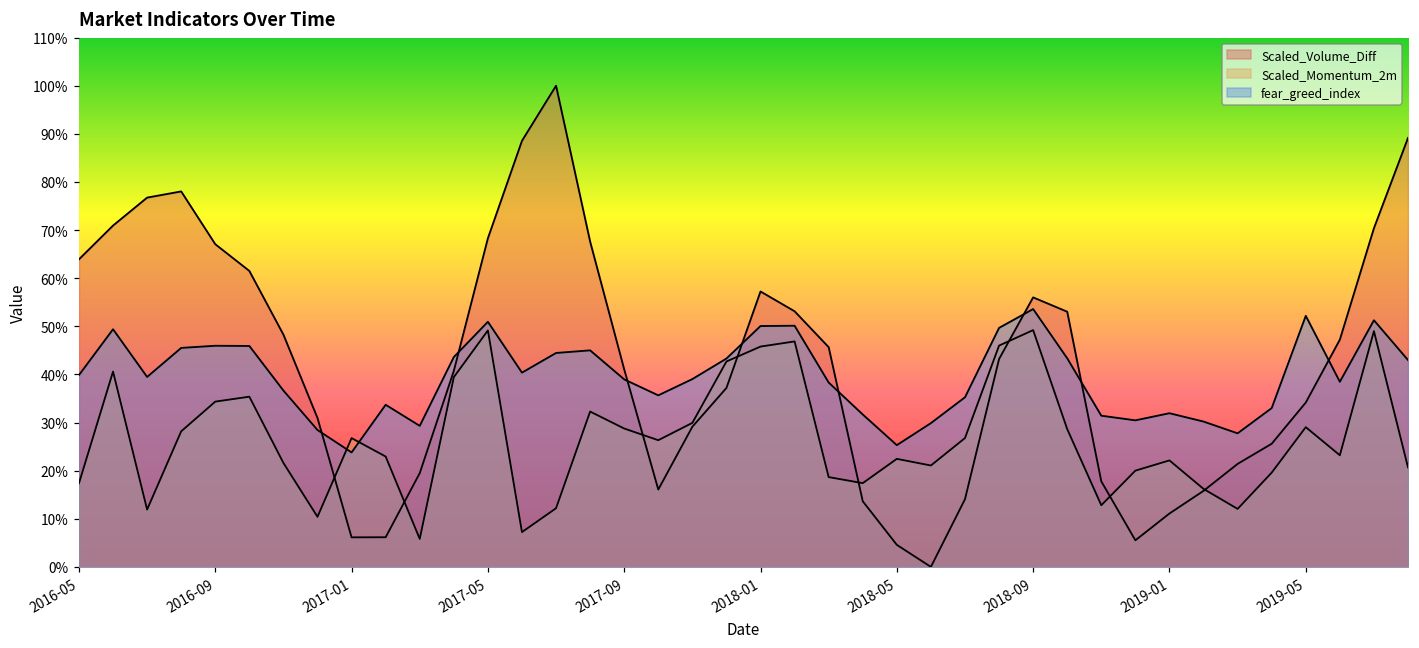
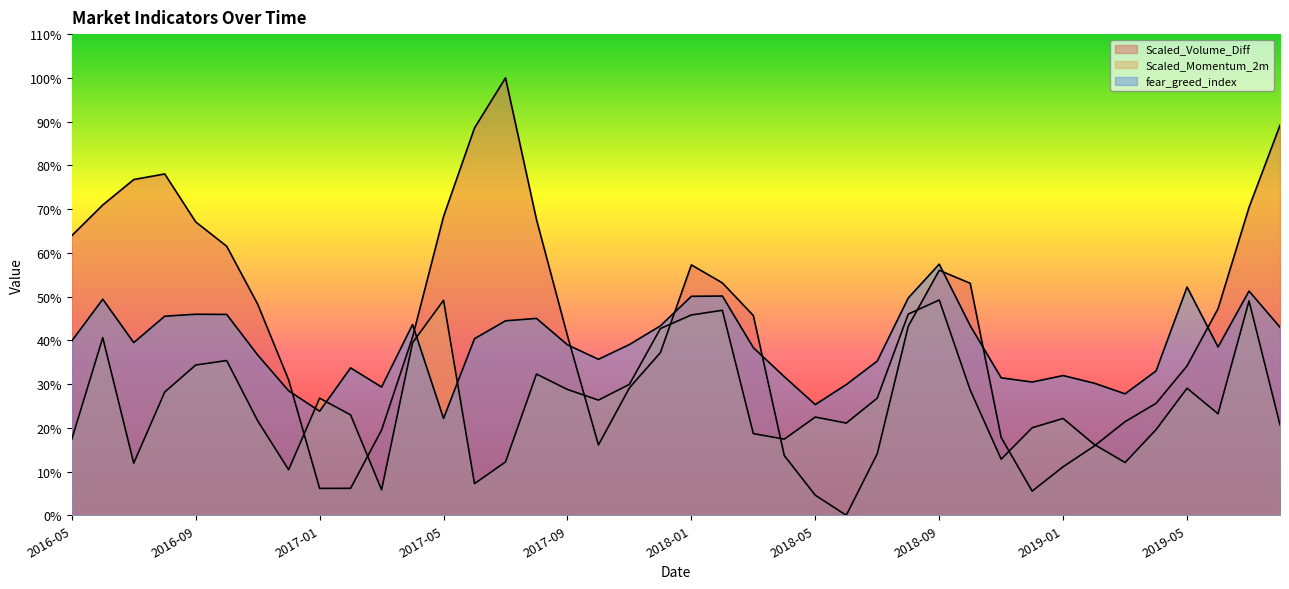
  {
    "fear_greed_index": {
      "2016-05": "40%",
      "2016-09": "46%",
      "2017-01": "24%",
-     "2017-05": "51%",
+     "2017-05": "22%",
      "2017-09": "39%",
      "2018-01": "50%",
      "2018-05": "25%",
-     "2018-09": "54%",
+     "2018-09": "57%",
      "2019-01": "32%",
      "2019-05": "52%"
    }
  }
